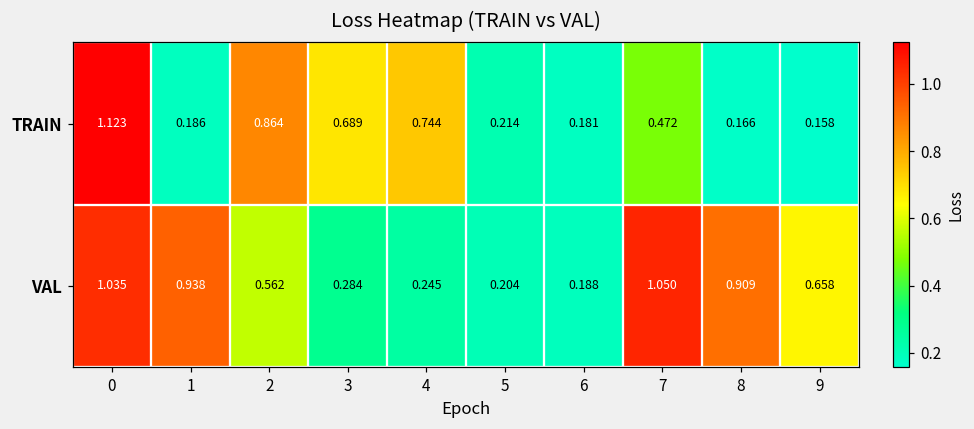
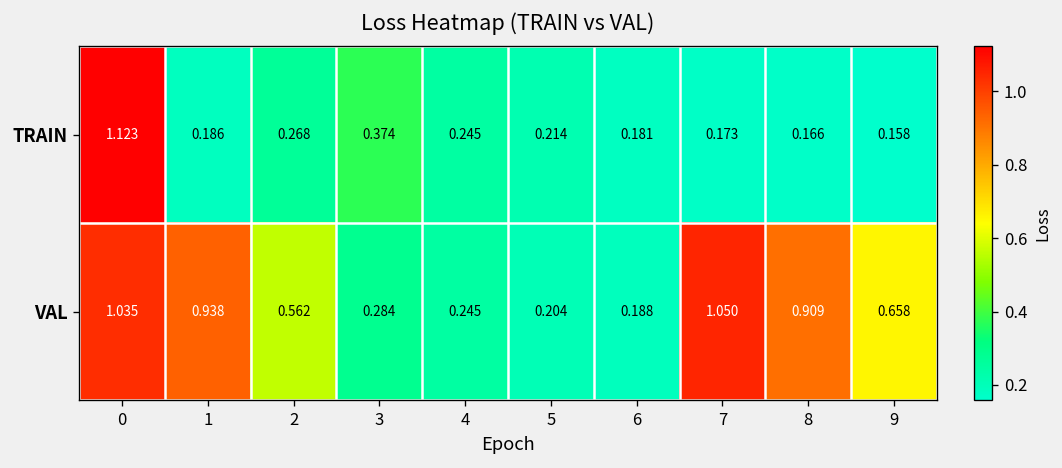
  {
    "TRAIN": {
      "0": 1.123,
      "1": 0.186,
-     "2": 0.864,
-     "3": 0.689,
-     "4": 0.744,
+     "2": 0.268,
+     "3": 0.374,
+     "4": 0.245,
      "5": 0.214,
      "6": 0.181,
-     "7": 0.472,
+     "7": 0.173,
      "8": 0.166,
      "9": 0.158
    },
    "VAL": {
      "0": 1.035,
      "1": 0.938,
      "2": 0.562,
      "3": 0.284,
      "4": 0.245,
      "5": 0.204,
      "6": 0.188,
      "7": 1.050,
      "8": 0.909,
      "9": 0.658
    }
  }
